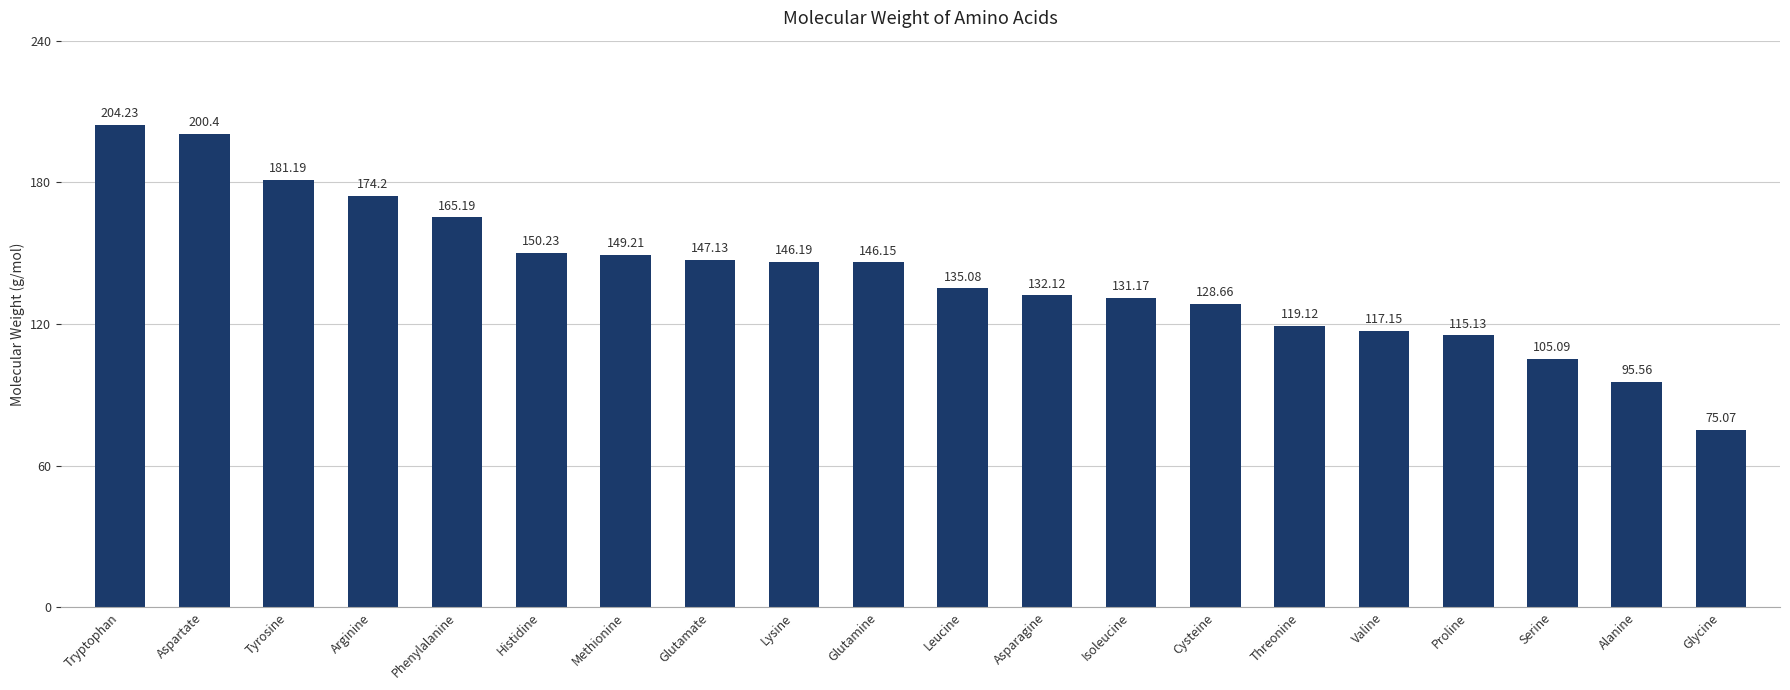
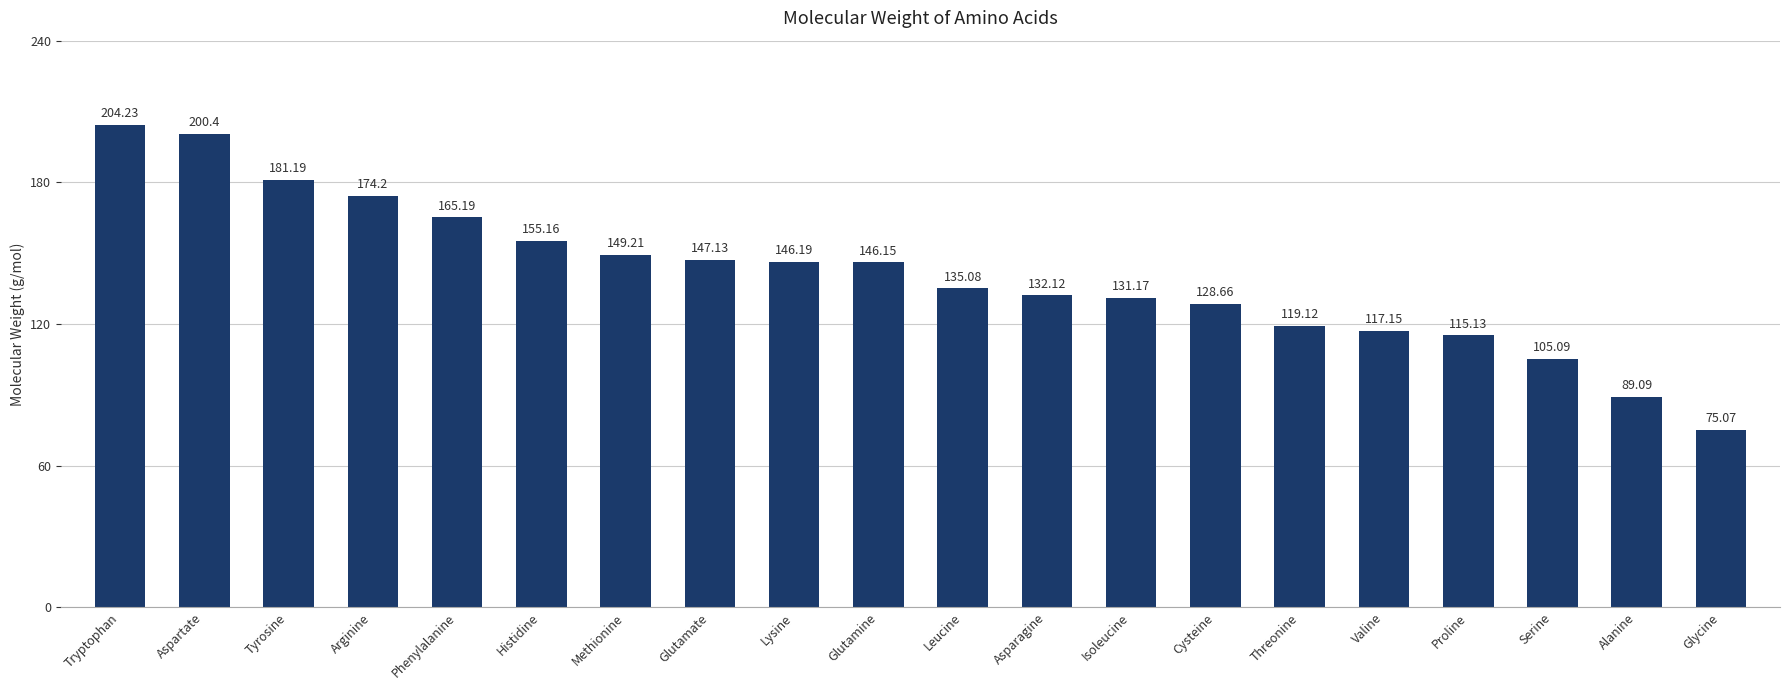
  {
    "Tryptophan": 204.23,
    "Aspartate": 200.4,
    "Tyrosine": 181.19,
    "Arginine": 174.2,
    "Phenylalanine": 165.19,
-   "Histidine": 150.23,
+   "Histidine": 155.16,
    "Methionine": 149.21,
    "Glutamate": 147.13,
    "Lysine": 146.19,
    "Glutamine": 146.15,
    "Leucine": 135.08,
    "Asparagine": 132.12,
    "Isoleucine": 131.17,
    "Cysteine": 128.66,
    "Threonine": 119.12,
    "Valine": 117.15,
    "Proline": 115.13,
    "Serine": 105.09,
-   "Alanine": 95.56,
+   "Alanine": 89.09,
    "Glycine": 75.07
  }
